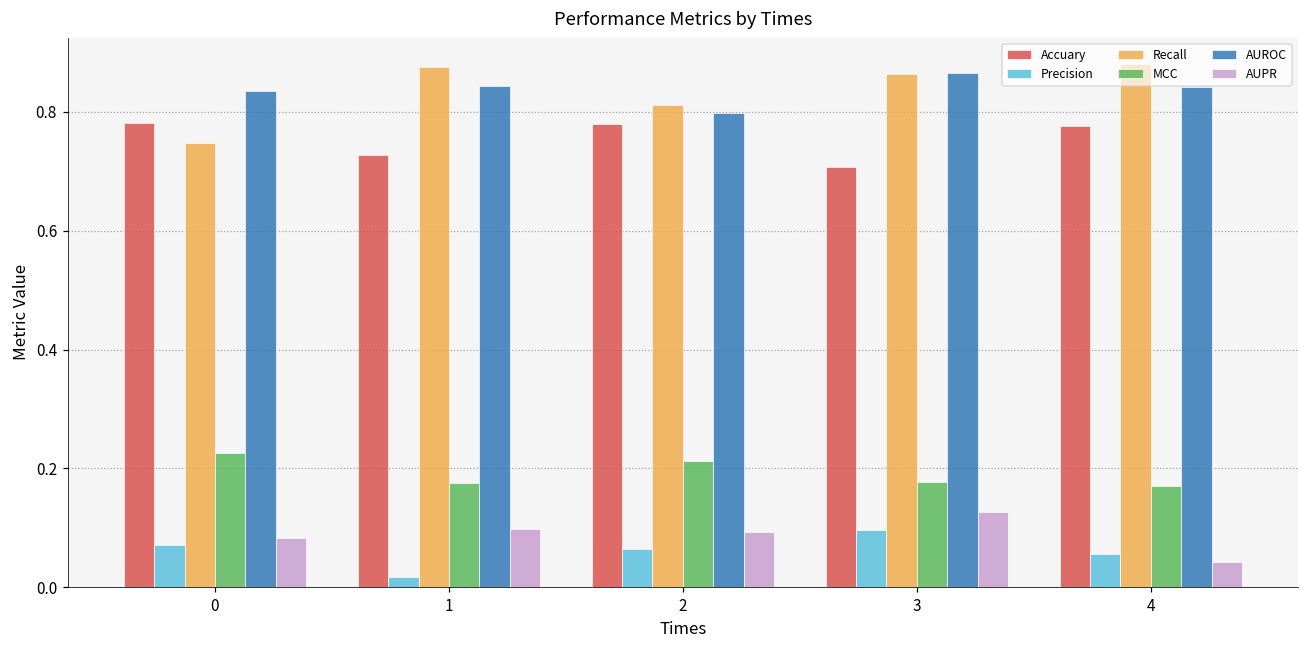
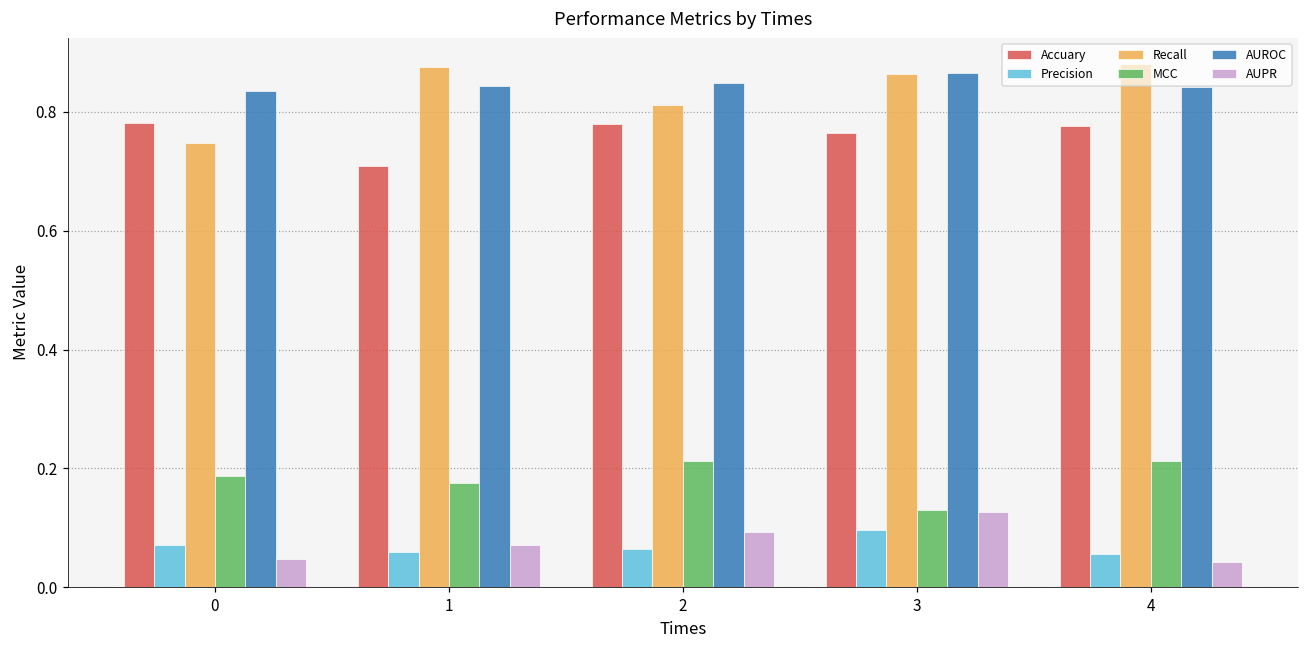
  {
    "Accuary": {
      "0": 0.78,
-     "1": 0.73,
+     "1": 0.71,
      "2": 0.78,
-     "3": 0.71,
+     "3": 0.76,
      "4": 0.78
    },
    "Precision": {
      "0": 0.07,
-     "1": 0.02,
+     "1": 0.06,
      "2": 0.06,
      "3": 0.10,
      "4": 0.06
    },
    "Recall": {
      "0": 0.75,
      "1": 0.88,
      "2": 0.81,
      "3": 0.86
    },
    "MCC": {
-     "0": 0.23,
+     "0": 0.19,
      "1": 0.18,
      "2": 0.21,
-     "3": 0.18,
-     "4": 0.17
+     "3": 0.13,
+     "4": 0.21
    },
    "AUROC": {
      "0": 0.84,
      "1": 0.84,
-     "2": 0.80,
+     "2": 0.85,
      "3": 0.87,
      "4": 0.84
    },
    "AUPR": {
-     "0": 0.08,
-     "1": 0.10,
+     "0": 0.05,
+     "1": 0.07,
      "2": 0.09,
      "3": 0.13,
      "4": 0.04
    }
  }
